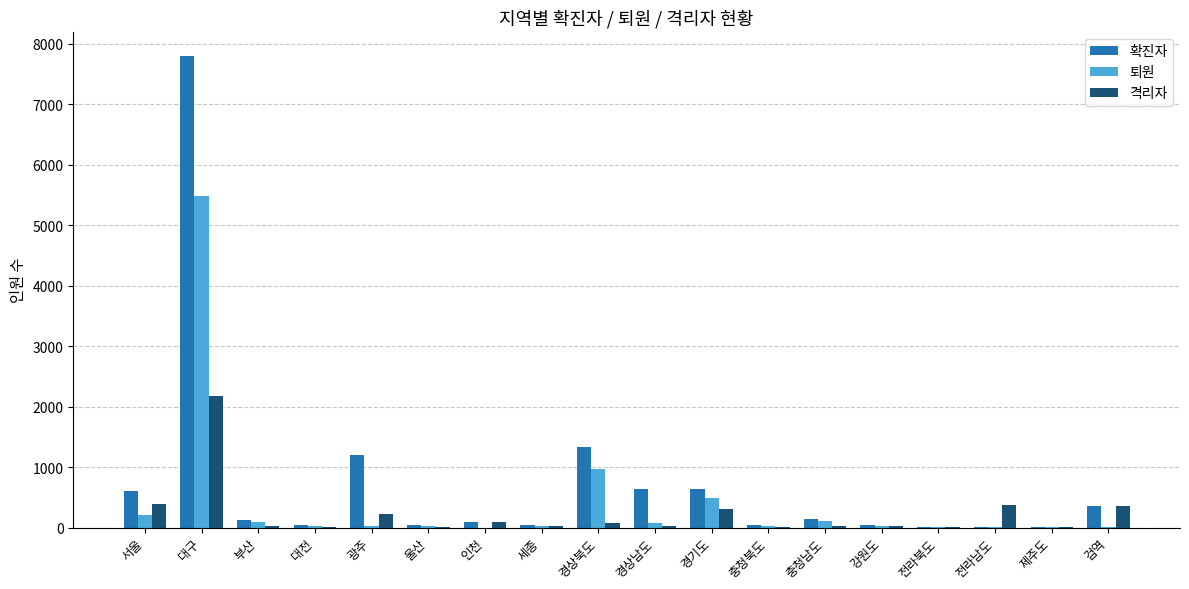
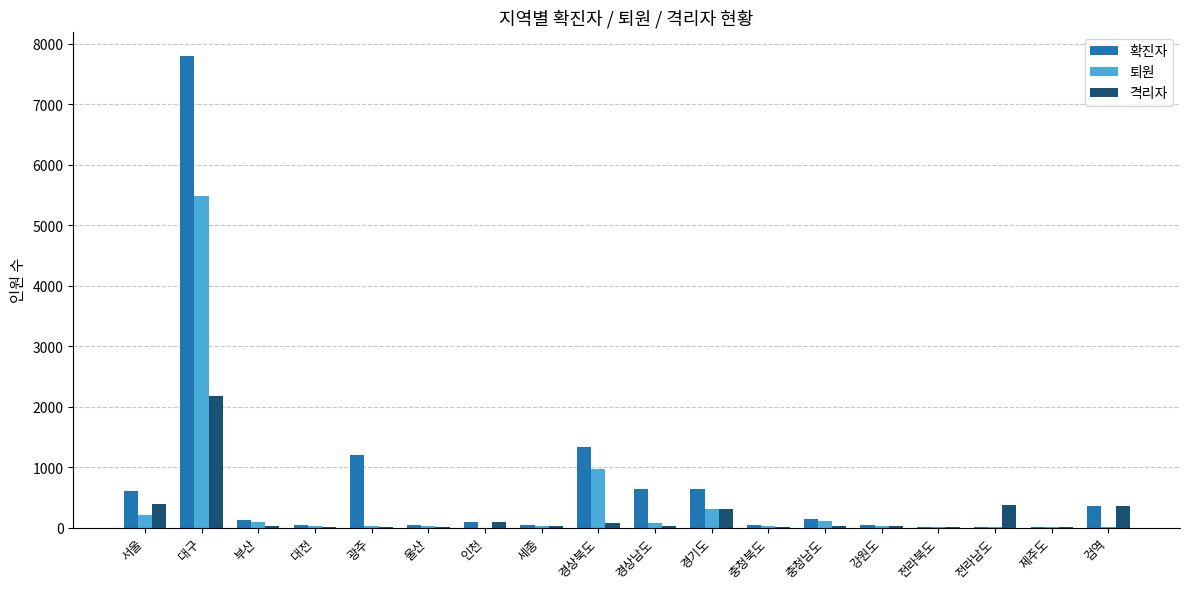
  {
    "확진자": {
      "서울": 600,
      "대구": 7800,
      "부산": 100,
      "광주": 1200,
      "인천": 100,
      "세종": 0,
      "경상북도": 1300,
      "경상남도": 600,
      "경기도": 600,
      "충청북도": 0,
      "충청남도": 100,
      "강원도": 0,
      "검역": 400
    },
    "퇴원": {
      "서울": 200,
      "대구": 5500,
      "부산": 100,
      "인천": 0,
      "경상북도": 1000,
      "경상남도": 100,
-     "경기도": 500,
+     "경기도": 300,
      "충청남도": 100
    },
    "격리자": {
      "서울": 400,
      "대구": 2200,
-     "광주": 200,
+     "광주": 0,
      "인천": 100,
      "경상북도": 100,
      "경기도": 300,
      "전라남도": 400,
      "검역": 400
    }
  }
